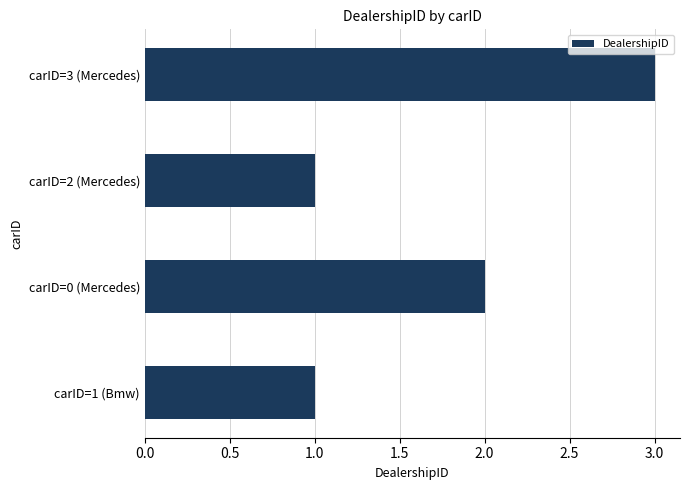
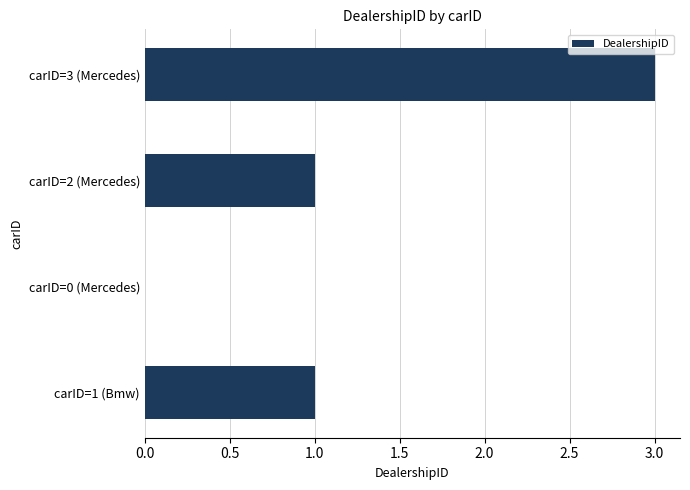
  {
    "carID=3 (Mercedes)": 3,
    "carID=2 (Mercedes)": 1,
-   "carID=0 (Mercedes)": 2,
+   "carID=0 (Mercedes)": 0,
    "carID=1 (Bmw)": 1
  }
